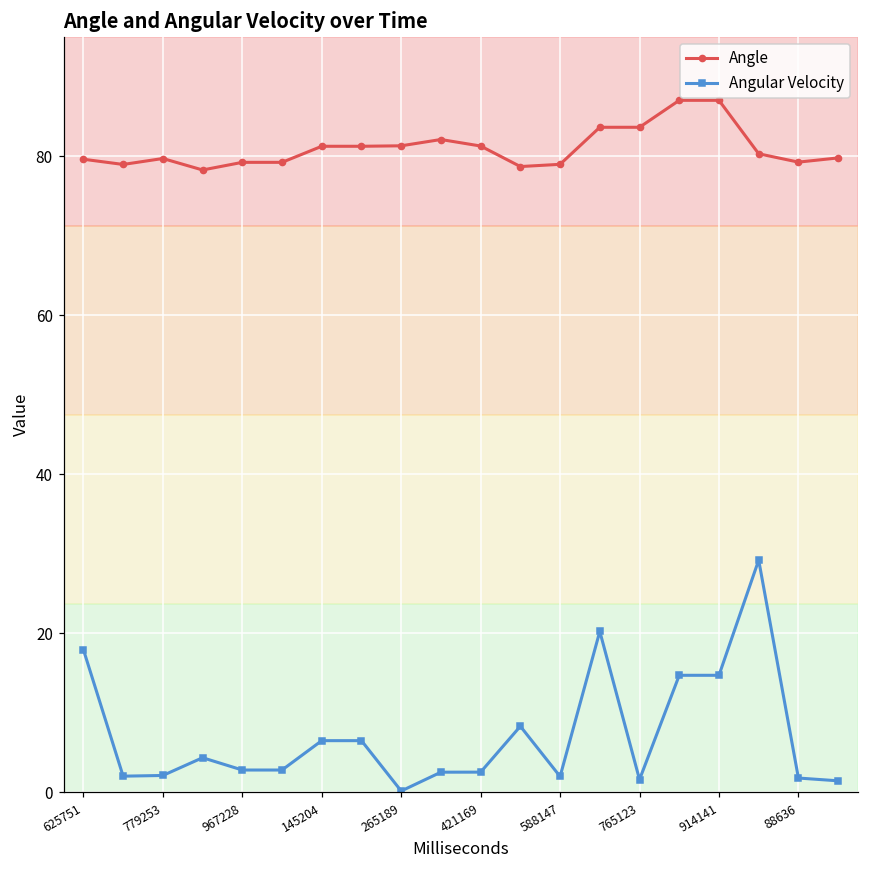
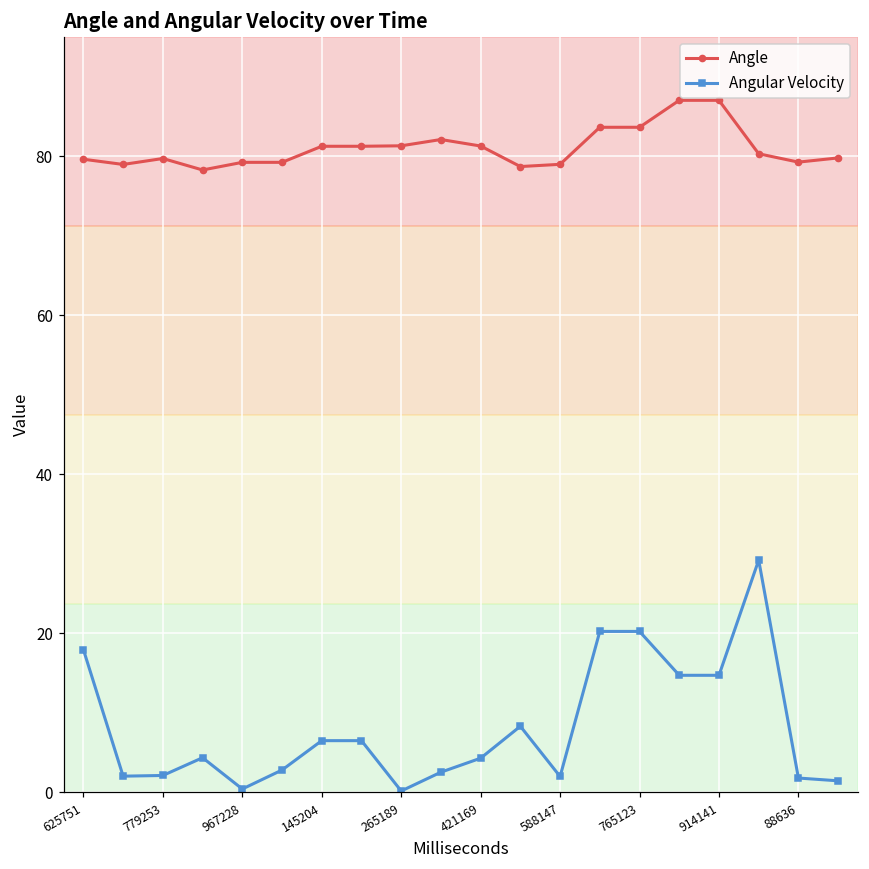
  {
    "Angle": {
      "625751": 80,
      "779253": 80,
      "967228": 79,
      "145204": 81,
      "265189": 81,
      "421169": 81,
      "588147": 79,
      "765123": 84,
      "914141": 87,
      "88636": 79
    },
    "Angular Velocity": {
      "625751": 18,
      "779253": 2,
-     "967228": 3,
+     "967228": 0,
      "145204": 7,
      "265189": 0,
-     "421169": 3,
+     "421169": 4,
      "588147": 2,
-     "765123": 2,
+     "765123": 20,
      "914141": 15,
      "88636": 2
    }
  }
